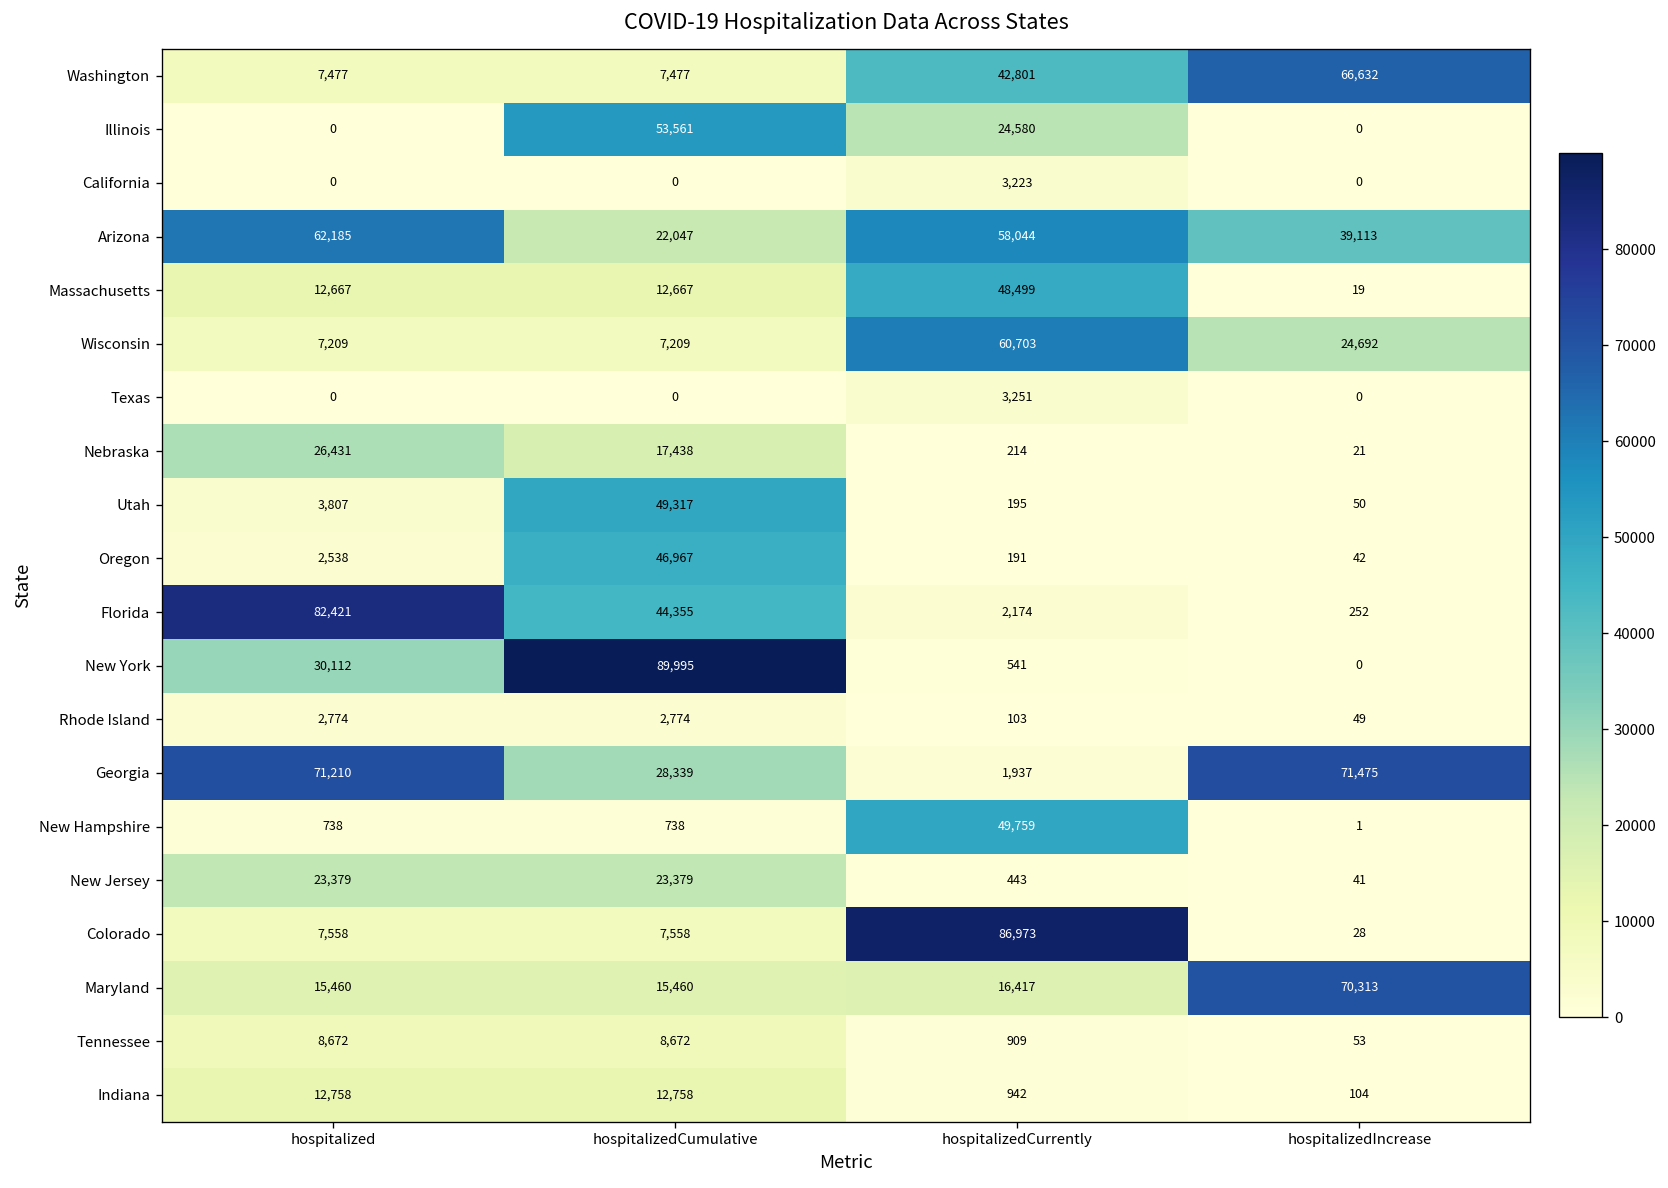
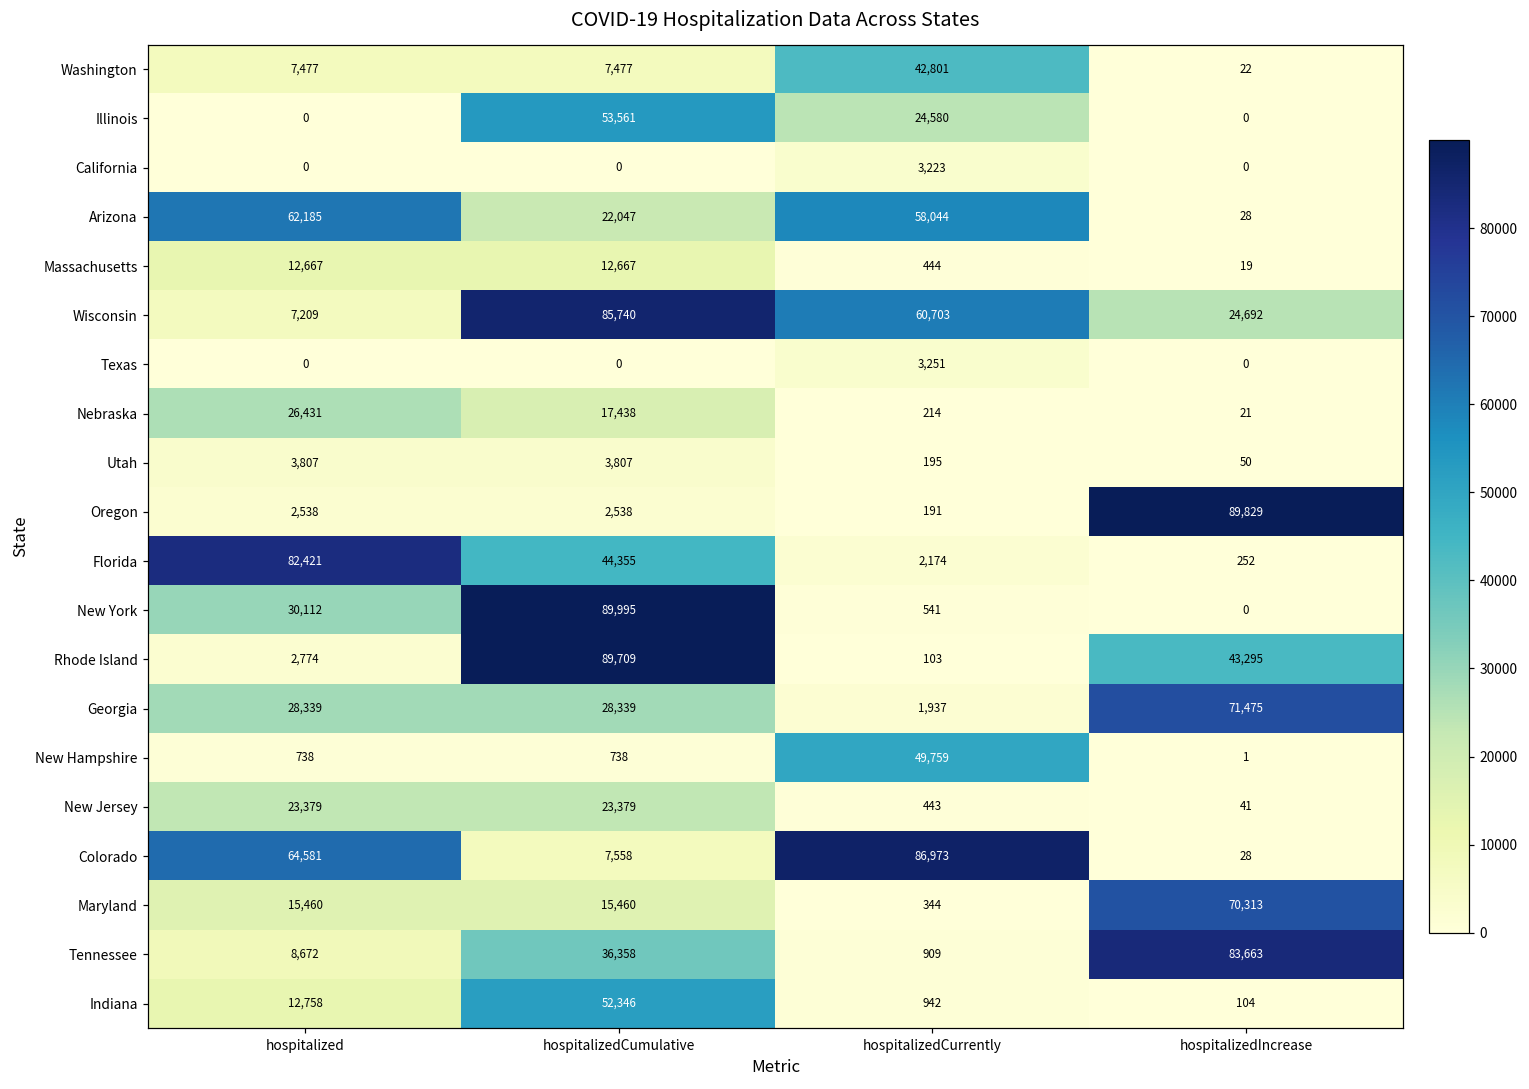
  {
    "Washington": {
      "hospitalized": "7,477",
      "hospitalizedCumulative": "7,477",
      "hospitalizedCurrently": "42,801",
-     "hospitalizedIncrease": "66,632"
+     "hospitalizedIncrease": "22"
    },
    "Illinois": {
      "hospitalized": "0",
      "hospitalizedCumulative": "53,561",
      "hospitalizedCurrently": "24,580",
      "hospitalizedIncrease": "0"
    },
    "California": {
      "hospitalized": "0",
      "hospitalizedCumulative": "0",
      "hospitalizedCurrently": "3,223",
      "hospitalizedIncrease": "0"
    },
    "Arizona": {
      "hospitalized": "62,185",
      "hospitalizedCumulative": "22,047",
      "hospitalizedCurrently": "58,044",
-     "hospitalizedIncrease": "39,113"
+     "hospitalizedIncrease": "28"
    },
    "Massachusetts": {
      "hospitalized": "12,667",
      "hospitalizedCumulative": "12,667",
-     "hospitalizedCurrently": "48,499",
+     "hospitalizedCurrently": "444",
      "hospitalizedIncrease": "19"
    },
    "Wisconsin": {
      "hospitalized": "7,209",
-     "hospitalizedCumulative": "7,209",
+     "hospitalizedCumulative": "85,740",
      "hospitalizedCurrently": "60,703",
      "hospitalizedIncrease": "24,692"
    },
    "Texas": {
      "hospitalized": "0",
      "hospitalizedCumulative": "0",
      "hospitalizedCurrently": "3,251",
      "hospitalizedIncrease": "0"
    },
    "Nebraska": {
      "hospitalized": "26,431",
      "hospitalizedCumulative": "17,438",
      "hospitalizedCurrently": "214",
      "hospitalizedIncrease": "21"
    },
    "Utah": {
      "hospitalized": "3,807",
-     "hospitalizedCumulative": "49,317",
+     "hospitalizedCumulative": "3,807",
      "hospitalizedCurrently": "195",
      "hospitalizedIncrease": "50"
    },
    "Oregon": {
      "hospitalized": "2,538",
-     "hospitalizedCumulative": "46,967",
+     "hospitalizedCumulative": "2,538",
      "hospitalizedCurrently": "191",
-     "hospitalizedIncrease": "42"
+     "hospitalizedIncrease": "89,829"
    },
    "Florida": {
      "hospitalized": "82,421",
      "hospitalizedCumulative": "44,355",
      "hospitalizedCurrently": "2,174",
      "hospitalizedIncrease": "252"
    },
    "New York": {
      "hospitalized": "30,112",
      "hospitalizedCumulative": "89,995",
      "hospitalizedCurrently": "541",
      "hospitalizedIncrease": "0"
    },
    "Rhode Island": {
      "hospitalized": "2,774",
-     "hospitalizedCumulative": "2,774",
+     "hospitalizedCumulative": "89,709",
      "hospitalizedCurrently": "103",
-     "hospitalizedIncrease": "49"
+     "hospitalizedIncrease": "43,295"
    },
    "Georgia": {
-     "hospitalized": "71,210",
+     "hospitalized": "28,339",
      "hospitalizedCumulative": "28,339",
      "hospitalizedCurrently": "1,937",
      "hospitalizedIncrease": "71,475"
    },
    "New Hampshire": {
      "hospitalized": "738",
      "hospitalizedCumulative": "738",
      "hospitalizedCurrently": "49,759",
      "hospitalizedIncrease": "1"
    },
    "New Jersey": {
      "hospitalized": "23,379",
      "hospitalizedCumulative": "23,379",
      "hospitalizedCurrently": "443",
      "hospitalizedIncrease": "41"
    },
    "Colorado": {
-     "hospitalized": "7,558",
+     "hospitalized": "64,581",
      "hospitalizedCumulative": "7,558",
      "hospitalizedCurrently": "86,973",
      "hospitalizedIncrease": "28"
    },
    "Maryland": {
      "hospitalized": "15,460",
      "hospitalizedCumulative": "15,460",
-     "hospitalizedCurrently": "16,417",
+     "hospitalizedCurrently": "344",
      "hospitalizedIncrease": "70,313"
    },
    "Tennessee": {
      "hospitalized": "8,672",
-     "hospitalizedCumulative": "8,672",
+     "hospitalizedCumulative": "36,358",
      "hospitalizedCurrently": "909",
-     "hospitalizedIncrease": "53"
+     "hospitalizedIncrease": "83,663"
    },
    "Indiana": {
      "hospitalized": "12,758",
-     "hospitalizedCumulative": "12,758",
+     "hospitalizedCumulative": "52,346",
      "hospitalizedCurrently": "942",
      "hospitalizedIncrease": "104"
    }
  }
